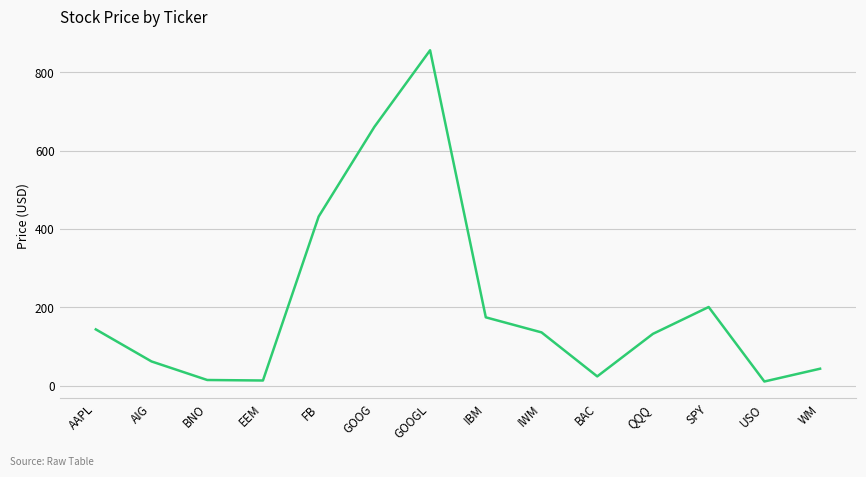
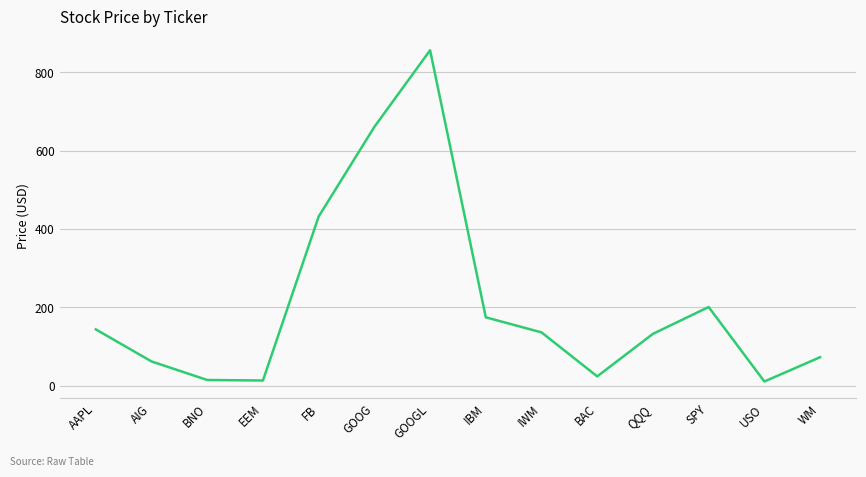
  {
    "AAPL": 140,
    "AIG": 60,
    "BNO": 10,
    "EEM": 10,
    "FB": 430,
    "GOOG": 660,
    "GOOGL": 860,
    "IBM": 170,
    "IWM": 140,
    "BAC": 20,
    "QQQ": 130,
    "SPY": 200,
    "USO": 10,
-   "WM": 40
+   "WM": 70
  }
